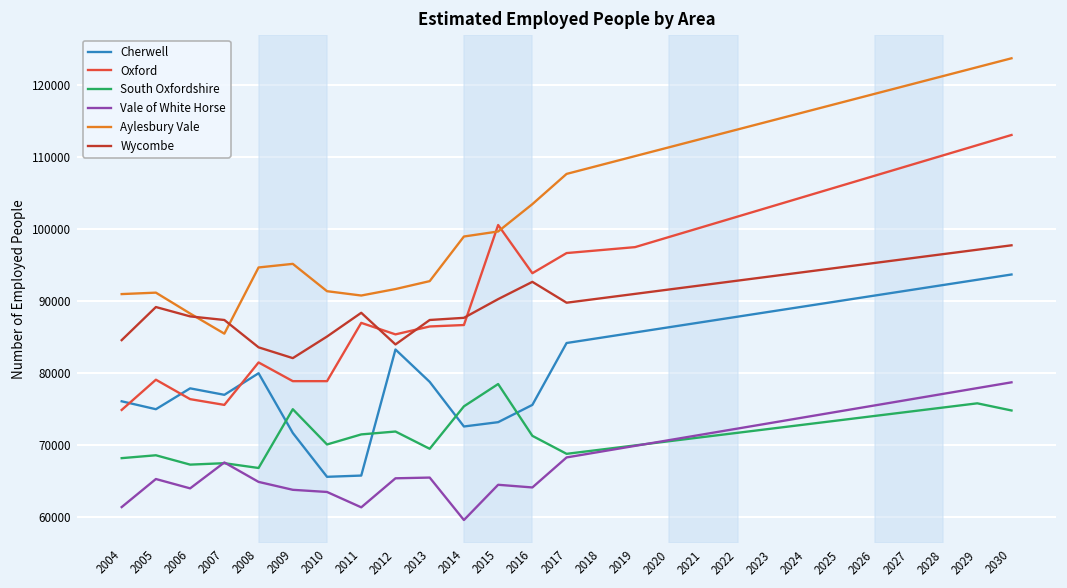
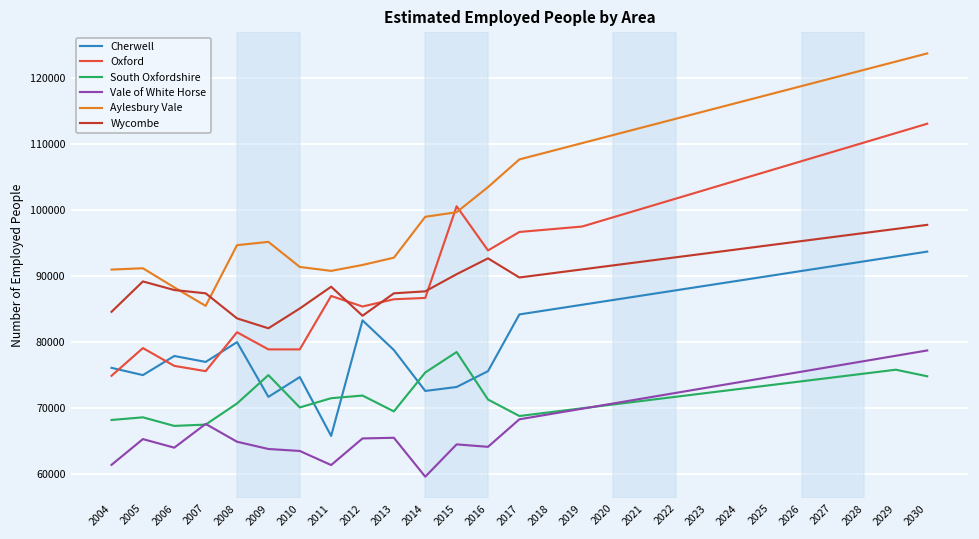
  {
    "Cherwell": {
      "2004": 76000,
      "2005": 75000,
      "2006": 78000,
      "2007": 77000,
      "2008": 80000,
      "2009": 72000,
-     "2010": 66000,
+     "2010": 75000,
      "2011": 66000,
      "2012": 83000,
      "2013": 79000,
      "2014": 73000,
      "2015": 73000,
      "2016": 76000,
      "2017": 84000,
      "2018": 85000,
      "2019": 86000,
      "2020": 86000,
      "2021": 87000,
      "2022": 88000,
      "2023": 89000,
      "2024": 89000,
      "2025": 90000,
      "2026": 91000,
      "2027": 92000,
      "2028": 92000,
      "2029": 93000,
      "2030": 94000
    },
    "South Oxfordshire": {
      "2004": 68000,
      "2005": 69000,
      "2006": 67000,
-     "2008": 67000,
+     "2008": 71000,
      "2009": 75000,
      "2010": 70000,
      "2011": 72000,
      "2012": 72000,
      "2013": 70000,
      "2014": 75000,
      "2015": 79000,
      "2016": 71000,
      "2017": 69000,
      "2022": 72000,
      "2023": 72000,
      "2024": 73000,
      "2025": 73000,
      "2026": 74000,
      "2027": 75000,
      "2028": 75000,
      "2029": 76000,
      "2030": 75000
    },
    "Vale of White Horse": {
      "2004": 61000,
      "2005": 65000,
      "2006": 64000,
      "2008": 65000,
      "2009": 64000,
      "2010": 64000,
      "2011": 61000,
      "2012": 65000,
      "2013": 66000,
      "2014": 60000,
      "2015": 65000,
      "2016": 64000,
      "2017": 68000,
      "2022": 72000,
      "2023": 73000,
      "2024": 74000,
      "2025": 75000,
      "2026": 76000,
      "2027": 76000,
      "2028": 77000,
      "2029": 78000,
      "2030": 79000
    }
  }
